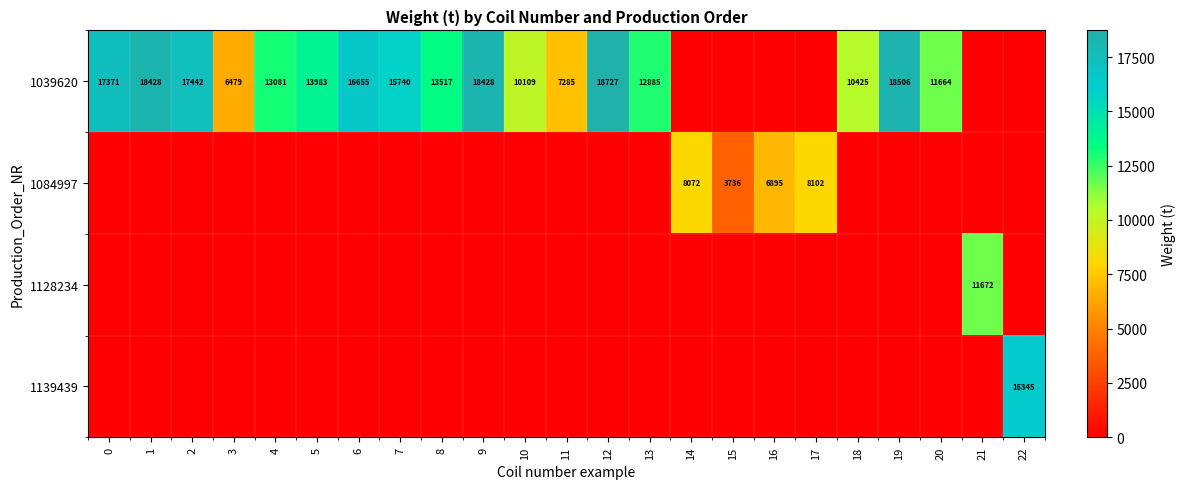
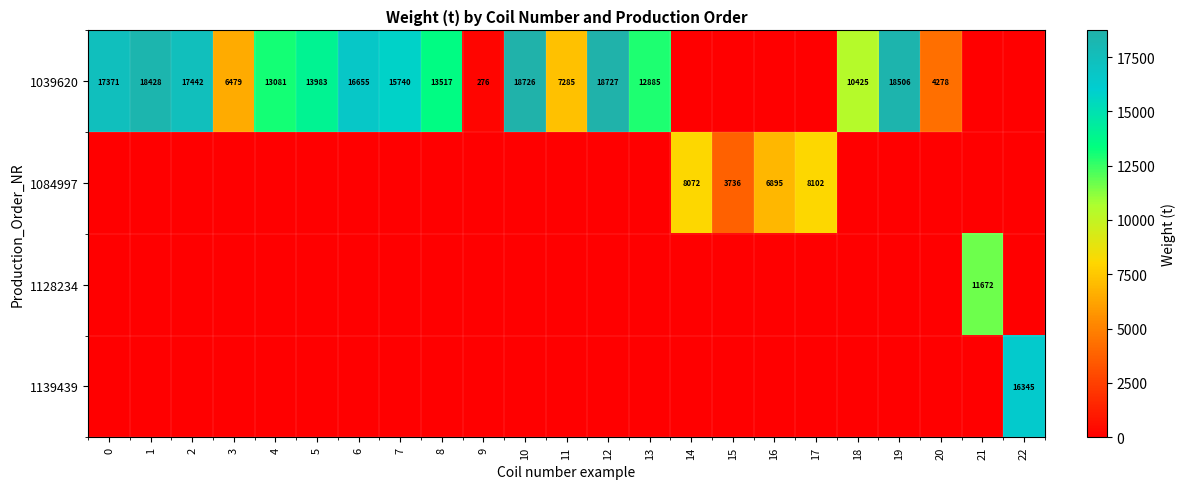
  {
    "1039620": {
      "0": 17371,
      "1": 18428,
      "2": 17442,
      "3": 6479,
      "4": 13081,
      "5": 13983,
      "6": 16655,
      "7": 15740,
      "8": 13517,
-     "9": 18428,
-     "10": 10109,
+     "9": 276,
+     "10": 18726,
      "11": 7285,
      "12": 18727,
      "13": 12885,
      "18": 10425,
      "19": 18506,
-     "20": 11664
+     "20": 4278
    },
    "1084997": {
      "14": 8072,
      "15": 3736,
      "16": 6895,
      "17": 8102
    },
    "1128234": {
      "21": 11672
    },
    "1139439": {
      "22": 16345
    }
  }
